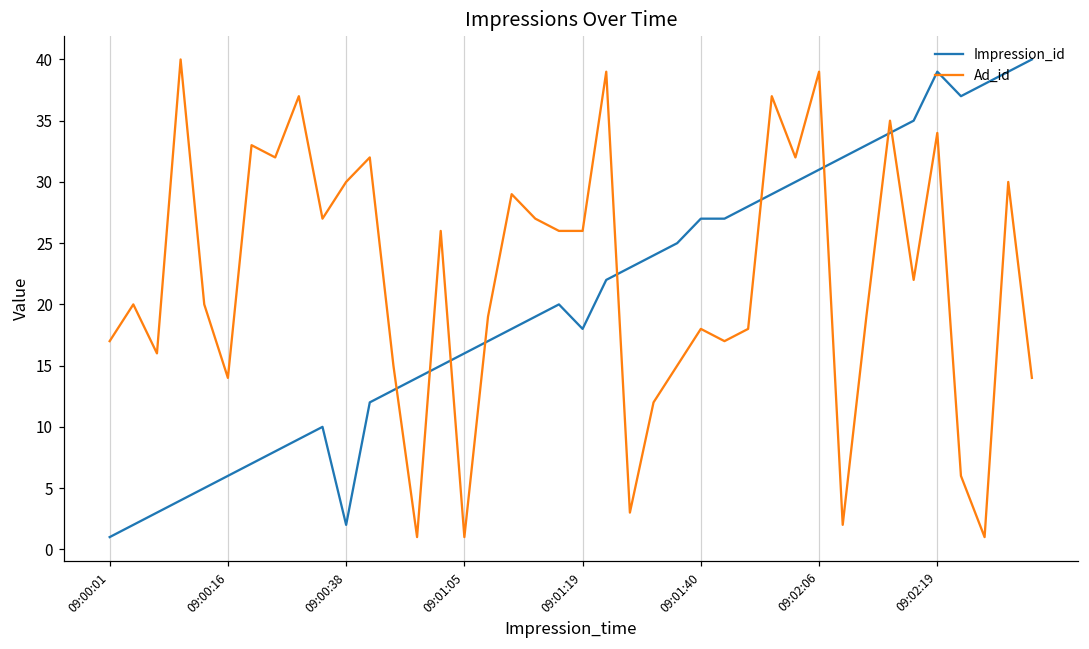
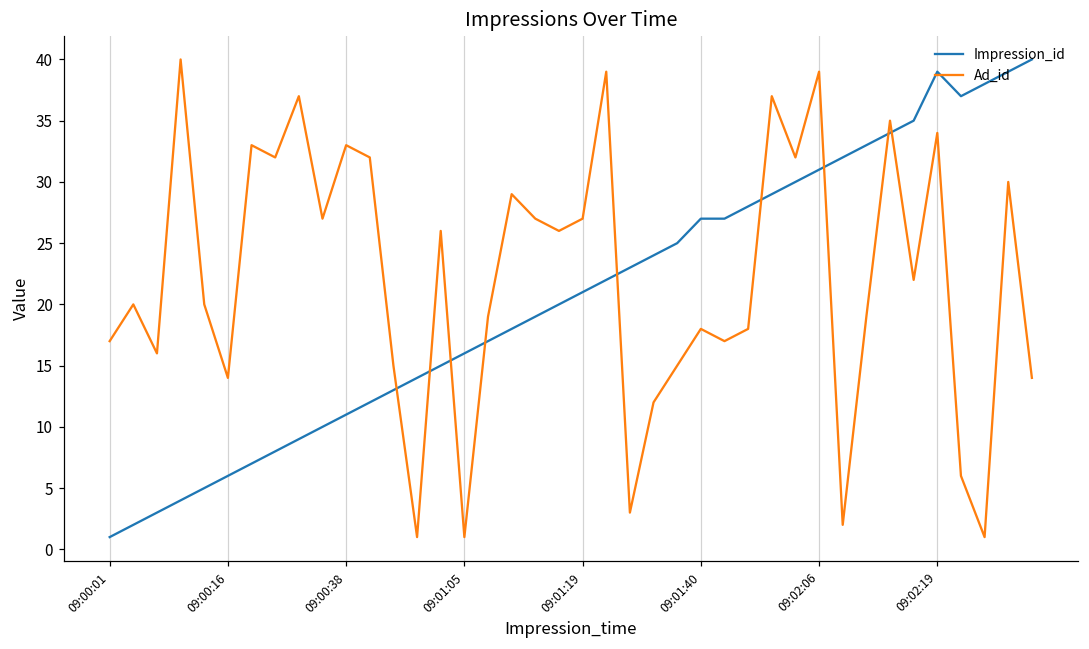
  {
    "Impression_id": {
      "09:00:01": 1,
-     "09:00:38": 2,
+     "09:00:38": 11,
      "09:01:05": 16,
-     "09:01:19": 18,
+     "09:01:19": 21,
      "09:01:40": 27,
      "09:02:19": 39
    },
    "Ad_id": {
      "09:00:01": 17,
-     "09:00:38": 30,
+     "09:00:38": 33,
      "09:01:05": 1,
-     "09:01:19": 26,
+     "09:01:19": 27,
      "09:01:40": 18,
      "09:02:19": 34
    }
  }
